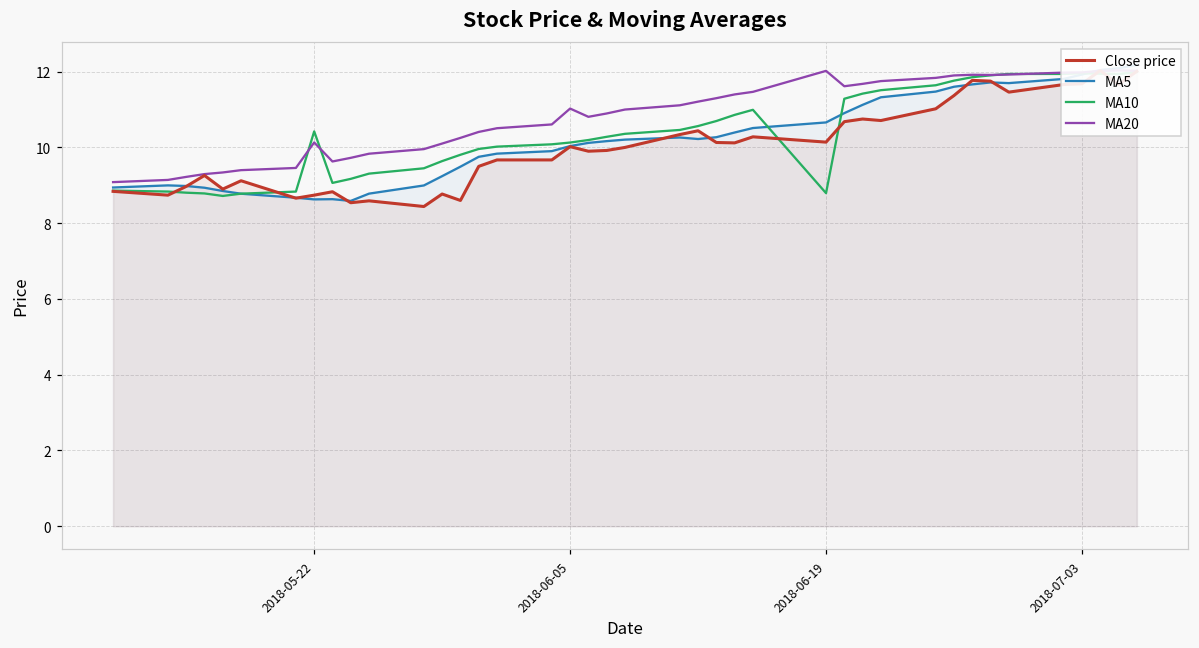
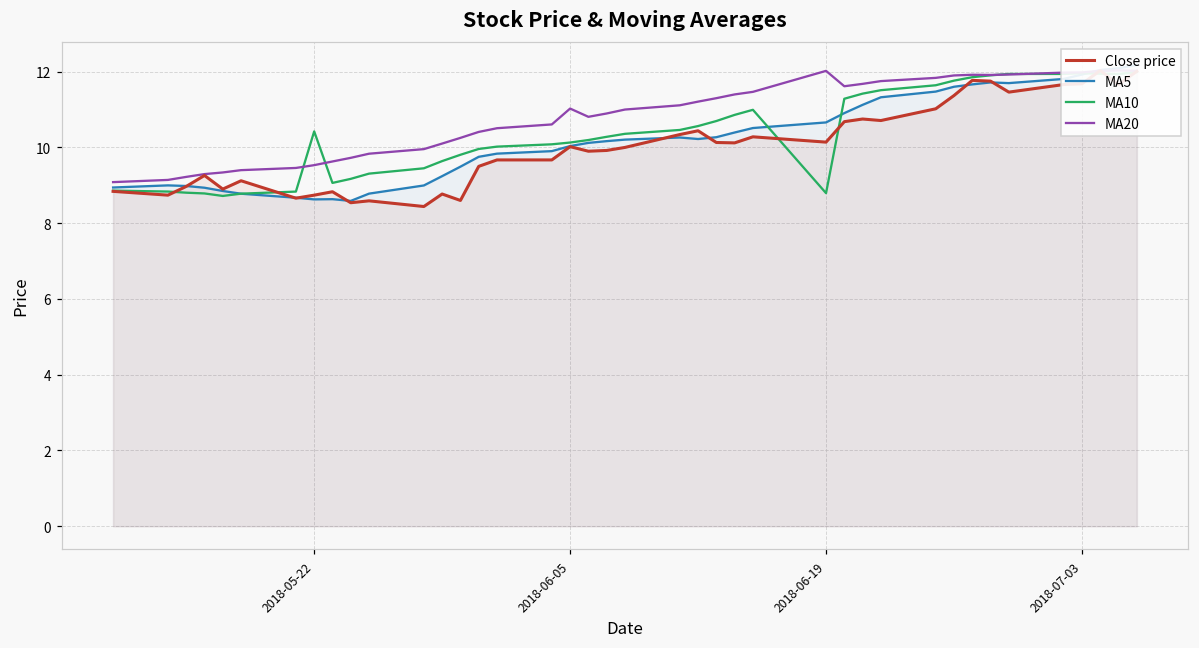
  {
    "Close price": {
      "2018-05-22": 8.7,
      "2018-06-19": 10.1
    },
    "MA5": {
      "2018-05-22": 8.6,
      "2018-06-19": 10.7
    },
    "MA10": {
      "2018-05-22": 10.4,
      "2018-06-05": 10.1,
      "2018-06-19": 8.8
    },
    "MA20": {
-     "2018-05-22": 10.1,
+     "2018-05-22": 9.5,
      "2018-06-05": 11.0,
      "2018-06-19": 12.0
    }
  }
